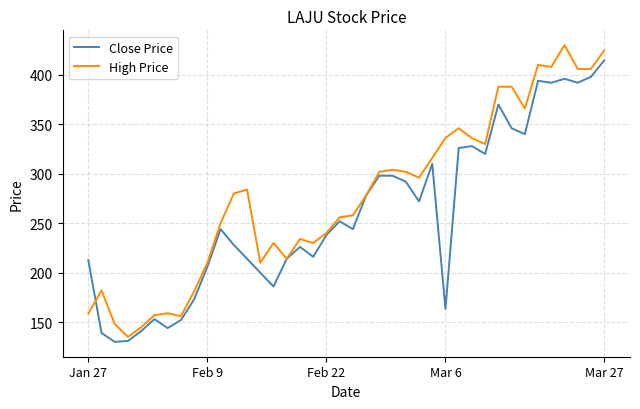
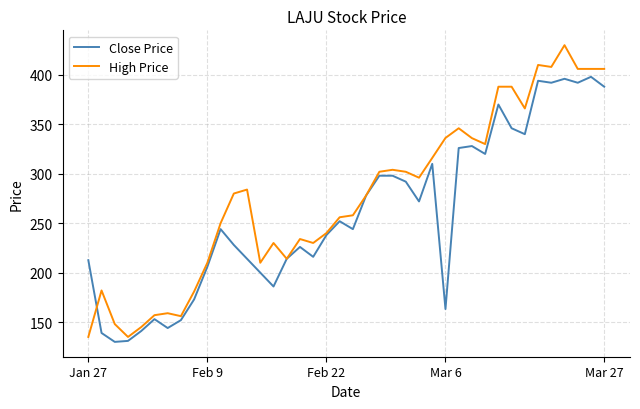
  {
    "Close Price": {
      "Jan 27": 210,
      "Feb 9": 210,
      "Mar 6": 160,
-     "Mar 27": 410
+     "Mar 27": 390
    },
    "High Price": {
-     "Jan 27": 160,
+     "Jan 27": 140,
      "Feb 9": 210,
      "Mar 6": 340,
-     "Mar 27": 420
+     "Mar 27": 410
    }
  }
